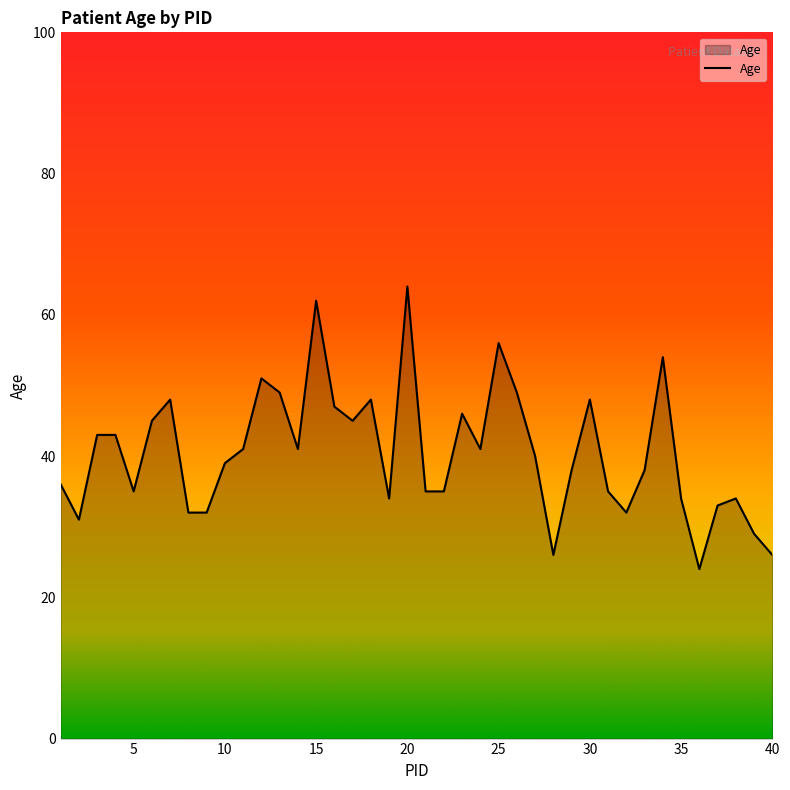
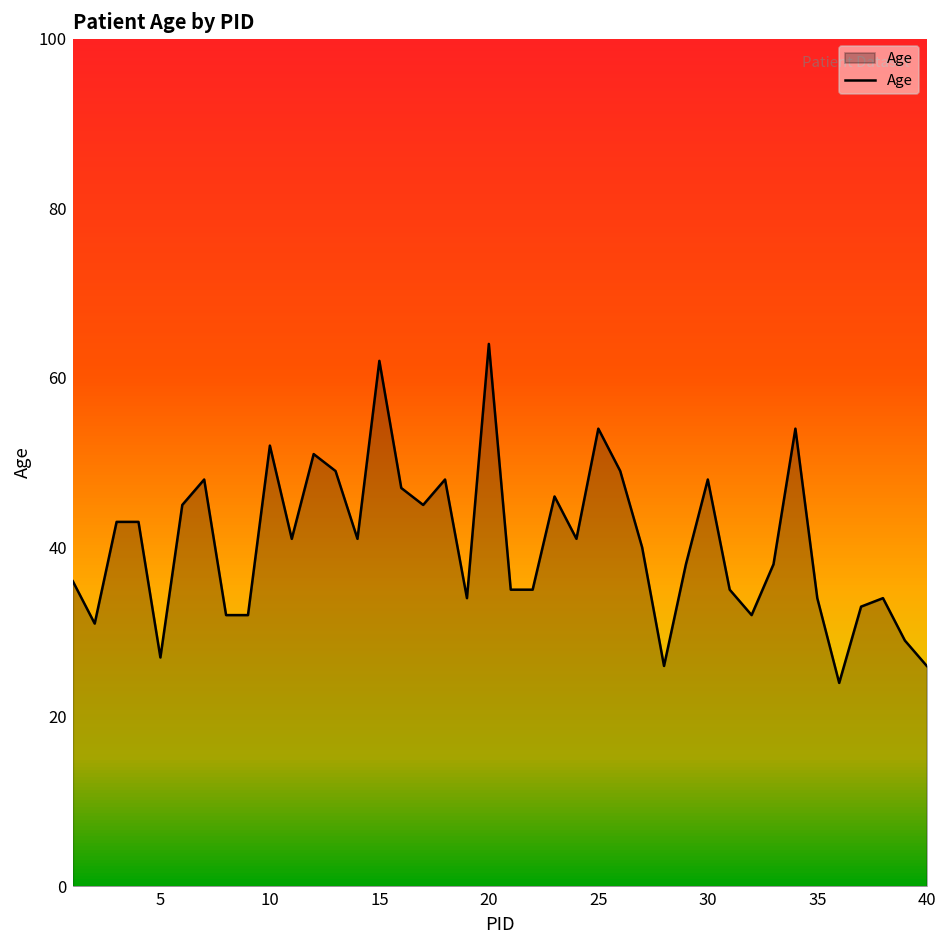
  {
-   "5": 35,
-   "10": 39,
+   "5": 27,
+   "10": 52,
    "15": 62,
    "20": 64,
-   "25": 56,
+   "25": 54,
    "30": 48,
    "35": 34,
    "40": 26
  }
